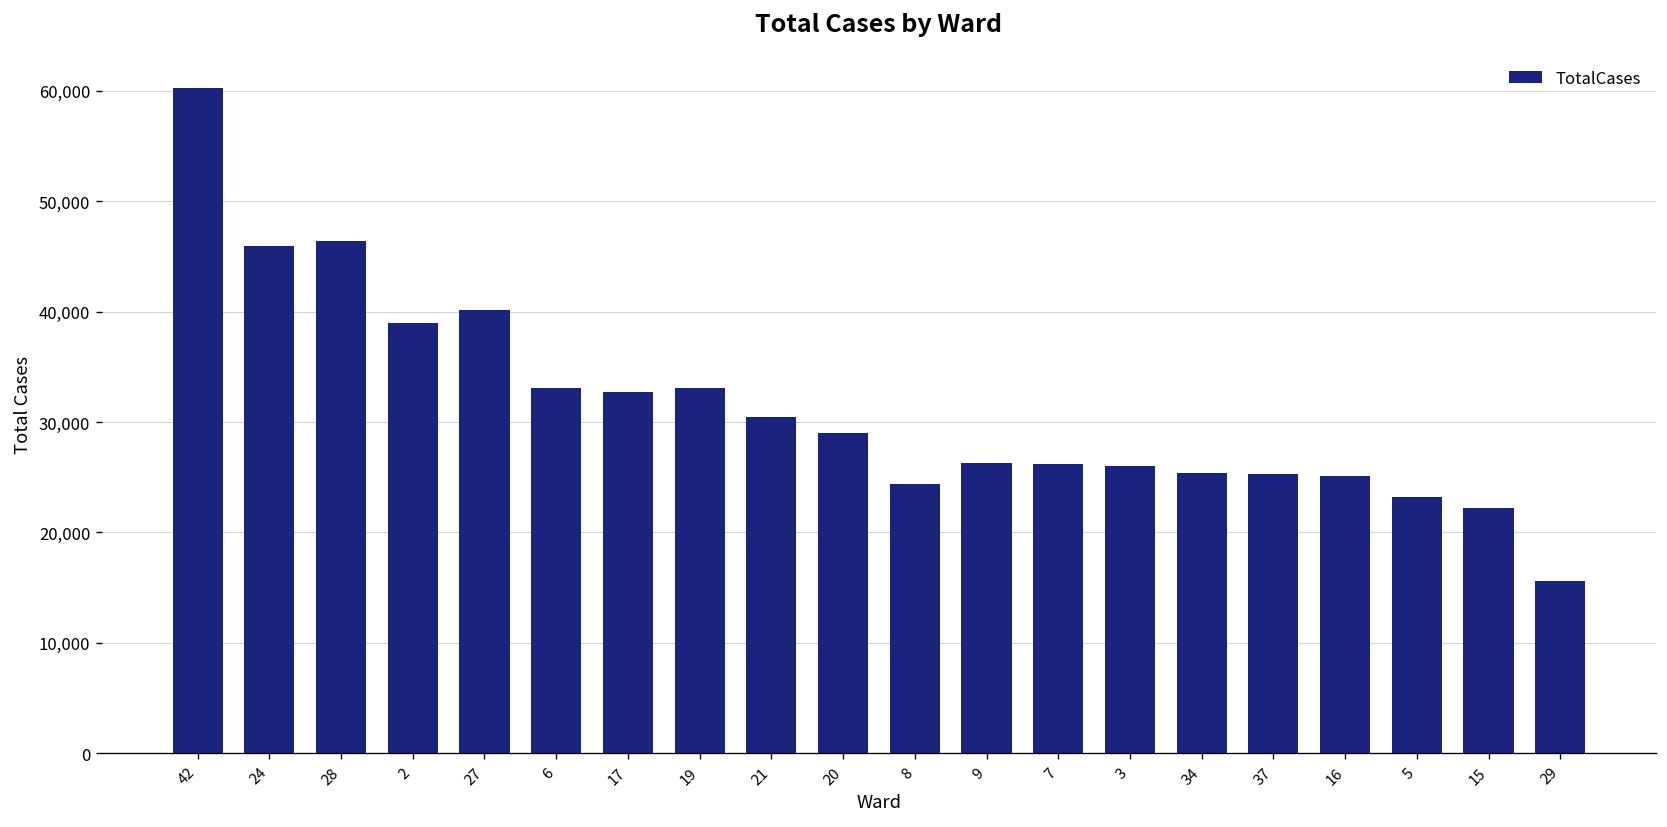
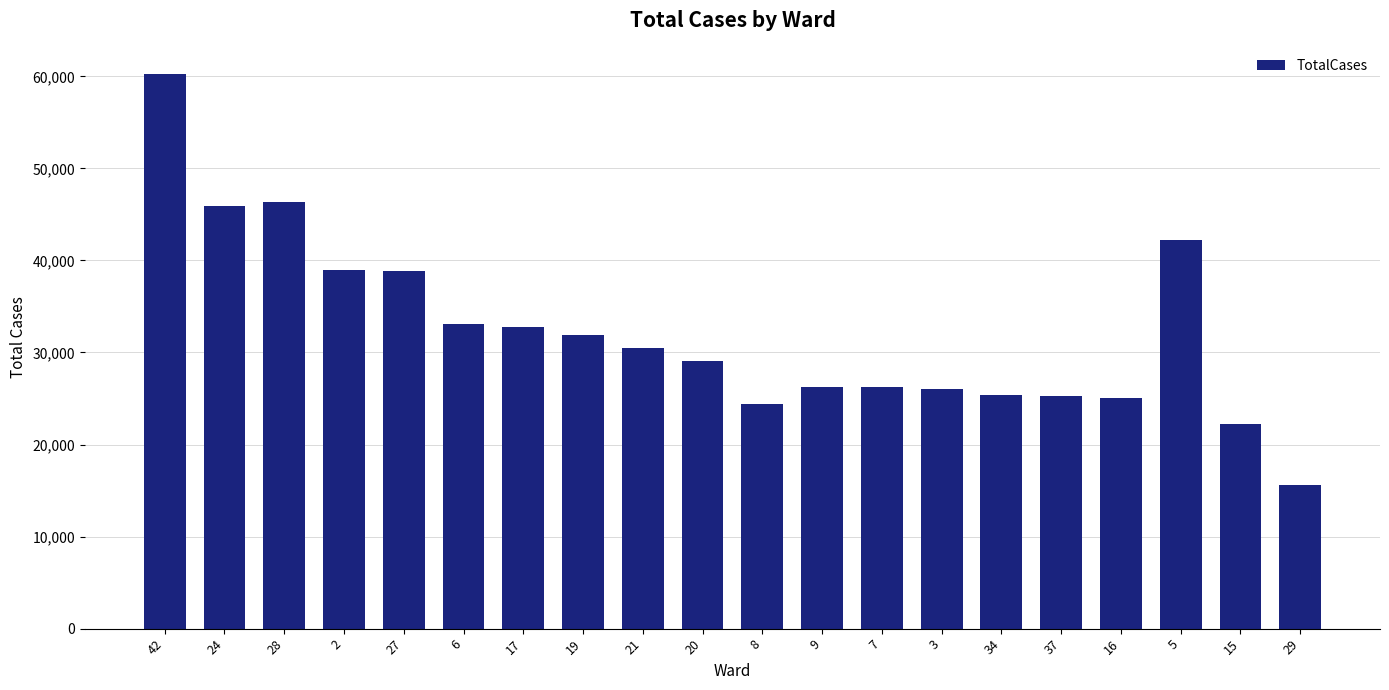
  {
    "42": "60,000",
    "24": "46,000",
    "28": "46,000",
    "2": "39,000",
-   "27": "40,000",
+   "27": "39,000",
    "6": "33,000",
    "17": "33,000",
-   "19": "33,000",
+   "19": "32,000",
    "21": "30,000",
    "20": "29,000",
    "8": "24,000",
    "9": "26,000",
    "7": "26,000",
    "3": "26,000",
    "34": "25,000",
    "37": "25,000",
    "16": "25,000",
-   "5": "23,000",
+   "5": "42,000",
    "15": "22,000",
    "29": "16,000"
  }
